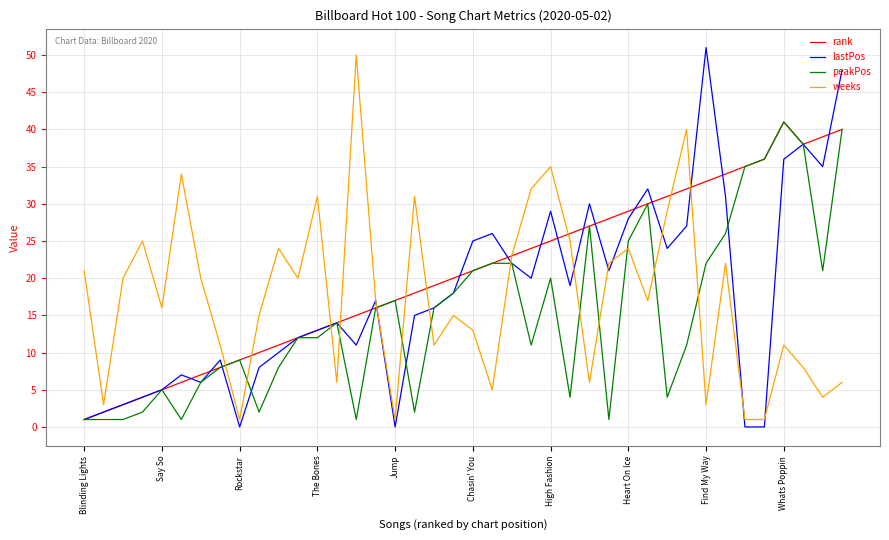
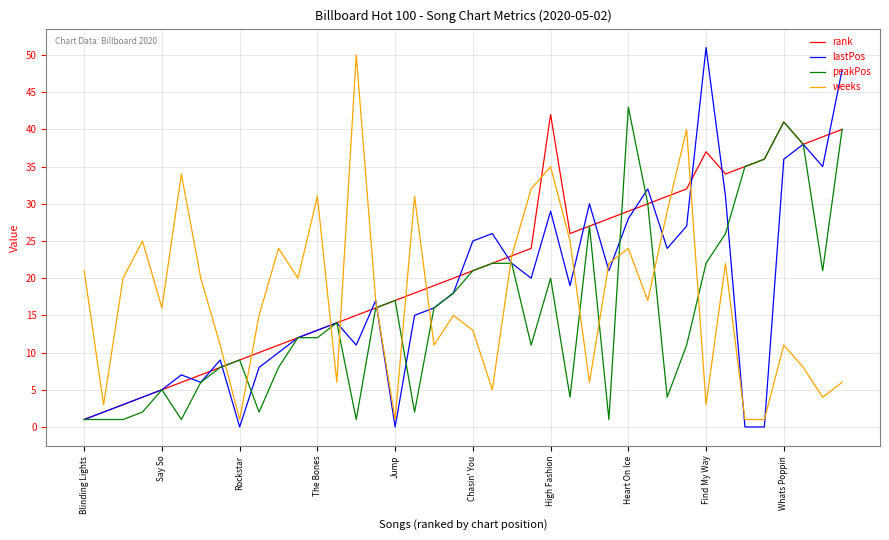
  {
    "rank": {
-     "High Fashion": 25,
+     "High Fashion": 42,
      "Heart On Ice": 29,
-     "Find My Way": 33
+     "Find My Way": 37
    },
    "lastPos": {
      "Rockstar": 0,
      "Jump": 0,
      "Chasin' You": 25,
      "High Fashion": 29,
      "Heart On Ice": 28,
      "Find My Way": 51,
      "Whats Poppin": 36
    },
    "peakPos": {
      "The Bones": 12,
      "High Fashion": 20,
-     "Heart On Ice": 25,
+     "Heart On Ice": 43,
      "Find My Way": 22
    },
    "weeks": {
      "Blinding Lights": 21,
      "Say So": 16,
      "Rockstar": 1,
      "The Bones": 31,
      "Jump": 1,
      "Chasin' You": 13,
      "High Fashion": 35,
      "Heart On Ice": 24,
      "Find My Way": 3,
      "Whats Poppin": 11
    }
  }
